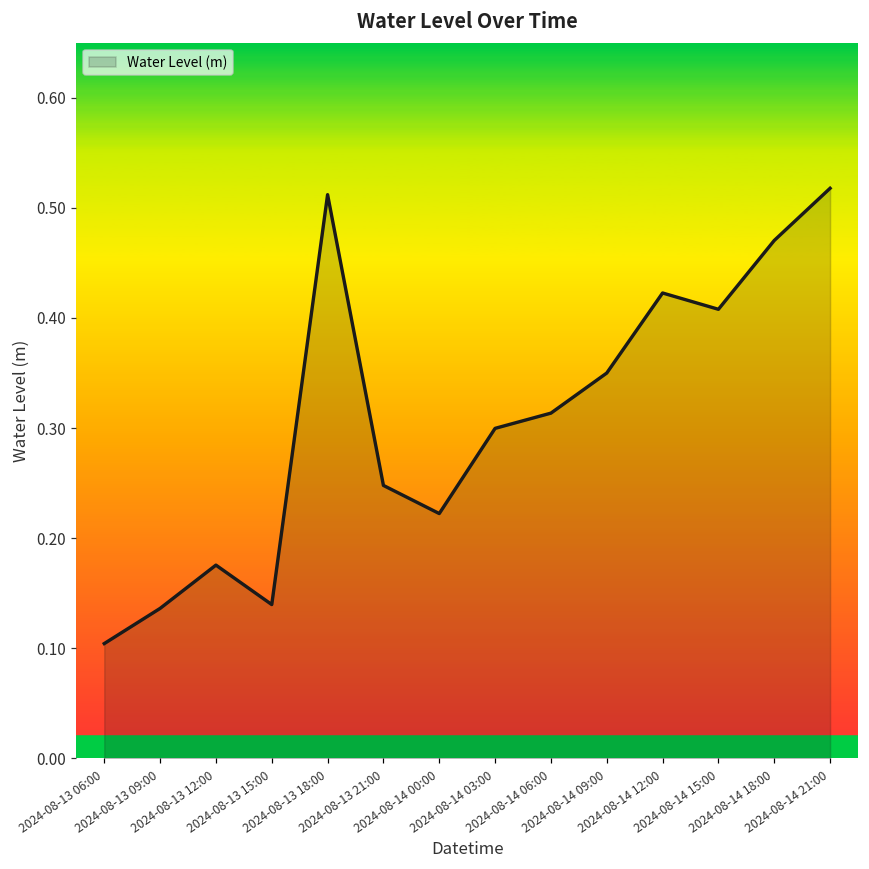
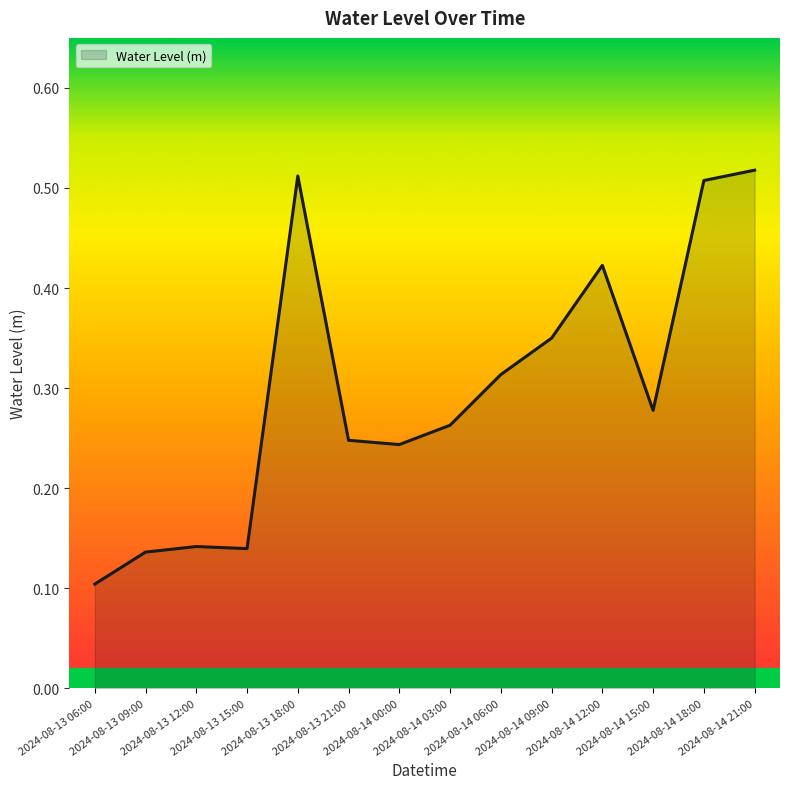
  {
    "2024-08-13 06:00": 0.104,
    "2024-08-13 09:00": 0.136,
-   "2024-08-13 12:00": 0.175,
+   "2024-08-13 12:00": 0.142,
    "2024-08-13 15:00": 0.140,
    "2024-08-13 18:00": 0.512,
    "2024-08-13 21:00": 0.248,
-   "2024-08-14 00:00": 0.222,
-   "2024-08-14 03:00": 0.300,
+   "2024-08-14 00:00": 0.244,
+   "2024-08-14 03:00": 0.263,
    "2024-08-14 06:00": 0.314,
    "2024-08-14 09:00": 0.350,
    "2024-08-14 12:00": 0.423,
-   "2024-08-14 15:00": 0.408,
-   "2024-08-14 18:00": 0.470,
+   "2024-08-14 15:00": 0.278,
+   "2024-08-14 18:00": 0.507,
    "2024-08-14 21:00": 0.518
  }
